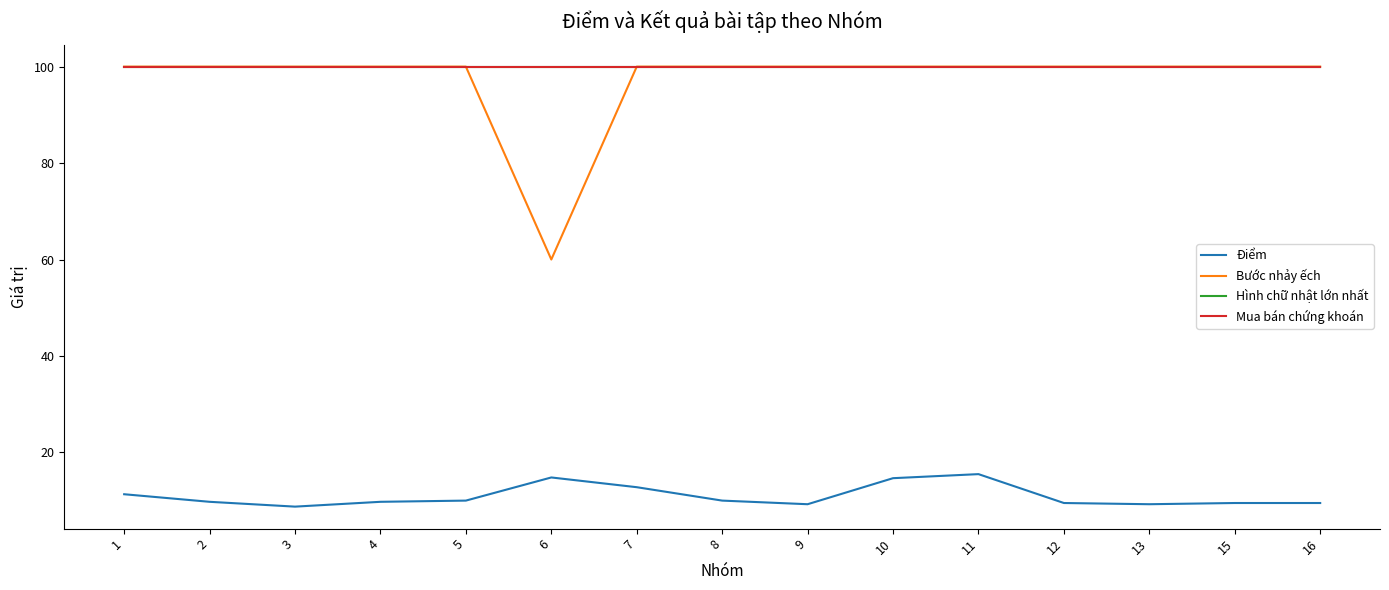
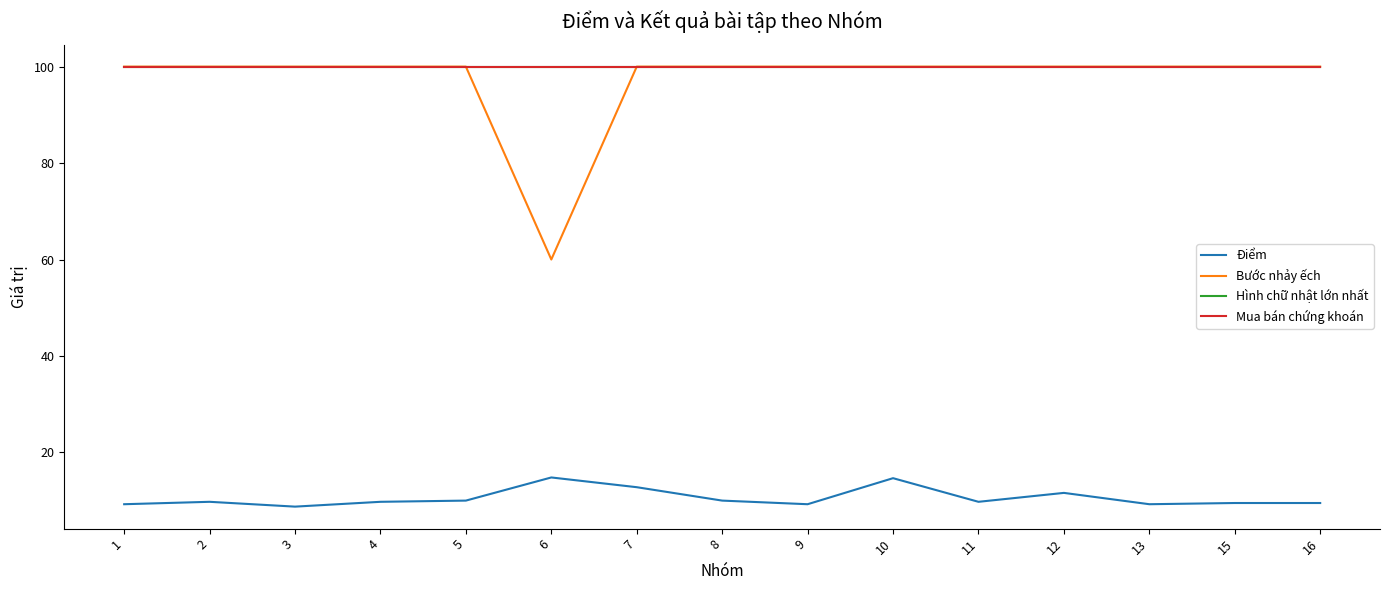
  {
    "Điểm": {
-     "1": 11,
+     "1": 9,
      "2": 10,
      "3": 9,
      "4": 10,
      "5": 10,
      "6": 15,
      "7": 13,
      "8": 10,
      "9": 9,
      "10": 15,
-     "11": 15,
-     "12": 10,
+     "11": 10,
+     "12": 12,
      "13": 9,
      "15": 10,
      "16": 10
    },
    "Bước nhảy ếch": {
      "6": 60
    },
    "Mua bán chứng khoán": {
      "6": 100
    }
  }
